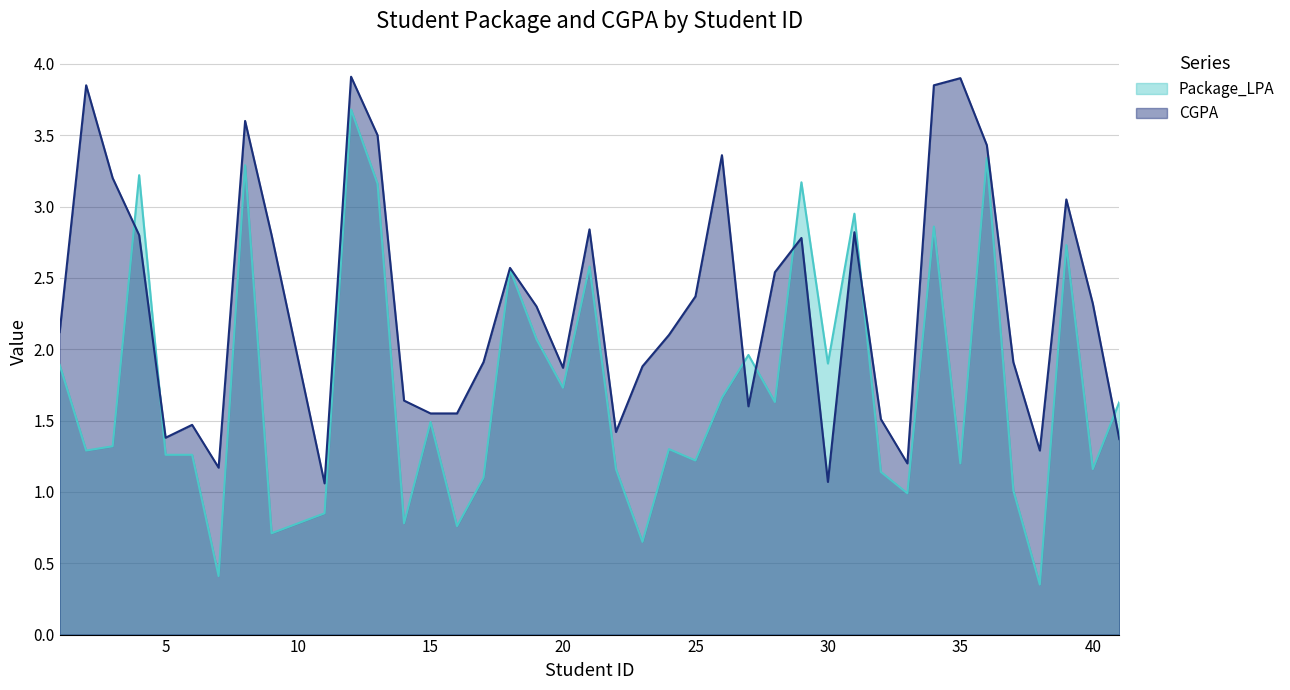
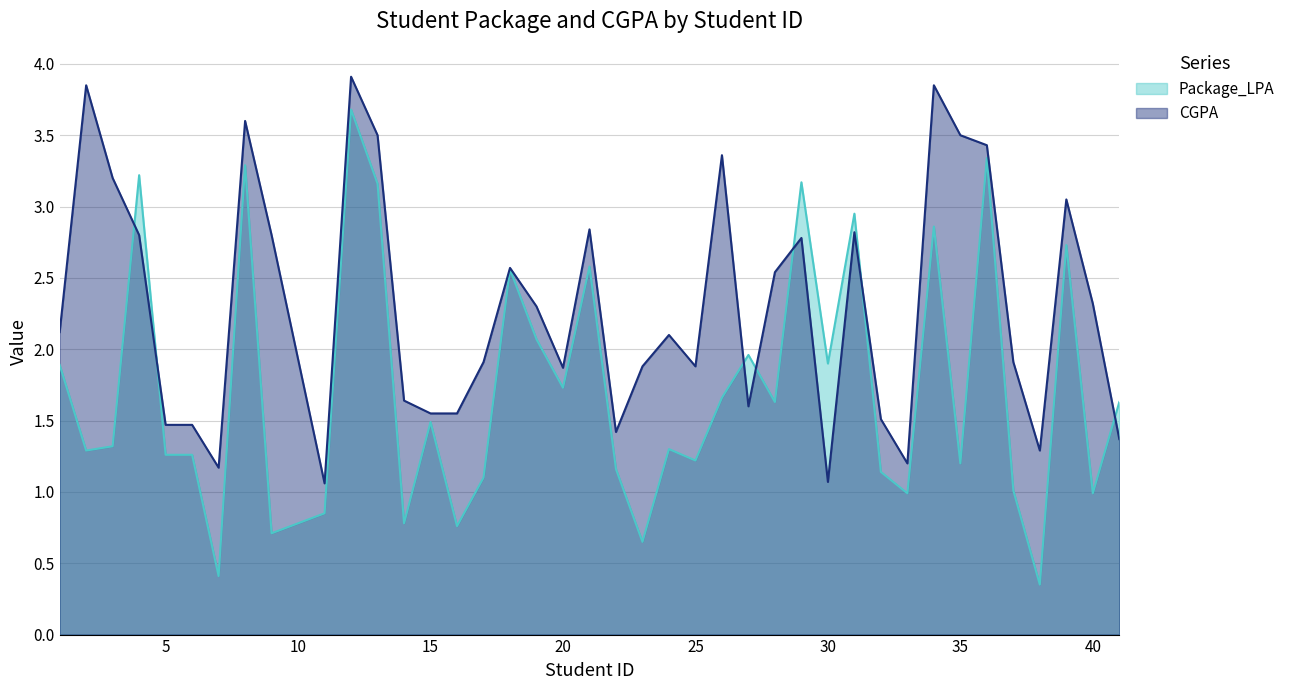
  {
    "Package_LPA": {
      "5": 1.26,
      "15": 1.49,
      "20": 1.73,
      "25": 1.22,
      "30": 1.90,
      "35": 1.20,
-     "40": 1.16
+     "40": 0.99
    },
    "CGPA": {
-     "5": 1.38,
+     "5": 1.47,
      "15": 1.55,
      "20": 1.87,
-     "25": 2.37,
+     "25": 1.88,
      "30": 1.07,
-     "35": 3.9,
+     "35": 3.5,
      "40": 2.32
    }
  }
